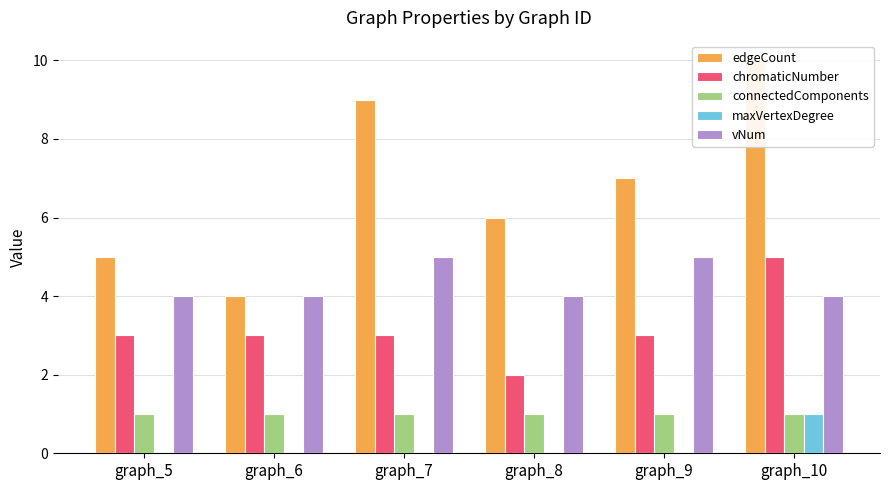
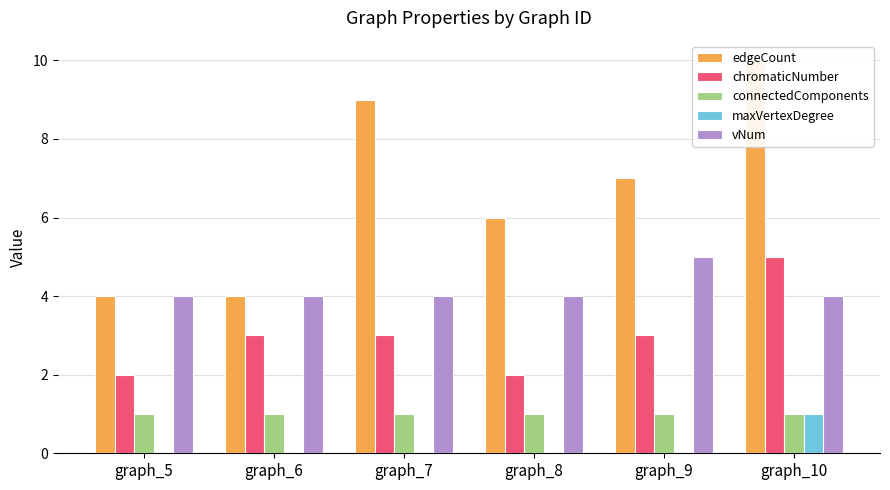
  {
    "edgeCount": {
-     "graph_5": 5,
+     "graph_5": 4,
      "graph_6": 4,
      "graph_7": 9,
      "graph_8": 6,
      "graph_9": 7
    },
    "chromaticNumber": {
-     "graph_5": 3,
+     "graph_5": 2,
      "graph_6": 3,
      "graph_7": 3,
      "graph_8": 2,
      "graph_9": 3,
      "graph_10": 5
    },
    "connectedComponents": {
      "graph_5": 1,
      "graph_6": 1,
      "graph_7": 1,
      "graph_8": 1,
      "graph_9": 1,
      "graph_10": 1
    },
    "maxVertexDegree": {
      "graph_5": 0,
      "graph_6": 0,
      "graph_7": 0,
      "graph_8": 0,
      "graph_9": 0,
      "graph_10": 1
    },
    "vNum": {
      "graph_5": 4,
      "graph_6": 4,
-     "graph_7": 5,
+     "graph_7": 4,
      "graph_8": 4,
      "graph_9": 5,
      "graph_10": 4
    }
  }
